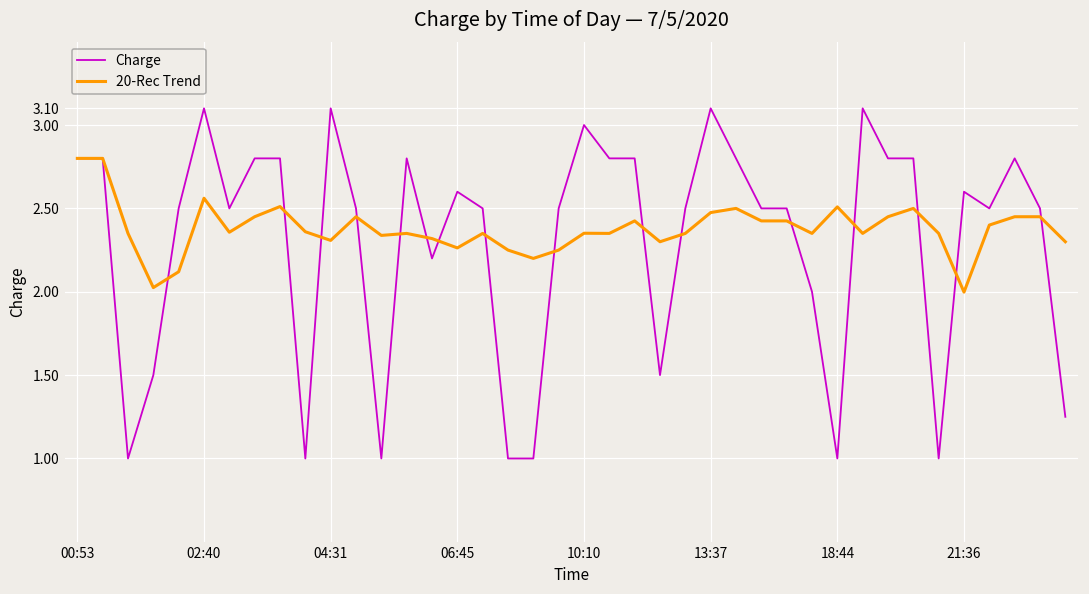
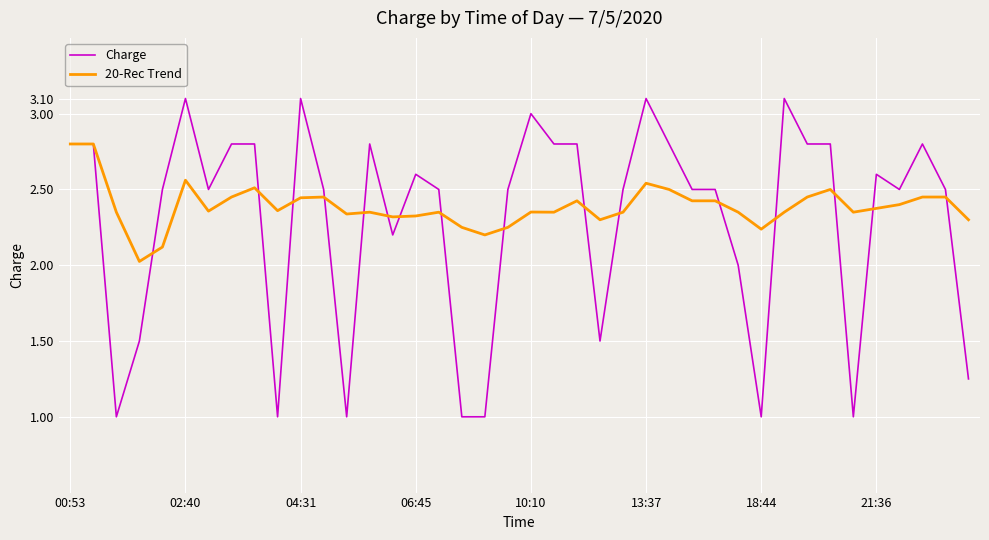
  {
    "Charge": {
      "02:40": 3.10,
      "04:31": 3.10,
      "06:45": 2.60,
      "10:10": 3.00,
      "13:37": 3.10,
      "18:44": 1.00,
      "21:36": 2.60
    },
    "20-Rec Trend": {
      "02:40": 2.56,
-     "04:31": 2.31,
-     "06:45": 2.26,
+     "04:31": 2.45,
+     "06:45": 2.33,
      "10:10": 2.35,
-     "13:37": 2.48,
-     "18:44": 2.51,
-     "21:36": 2.00
+     "13:37": 2.54,
+     "18:44": 2.24,
+     "21:36": 2.38
    }
  }
